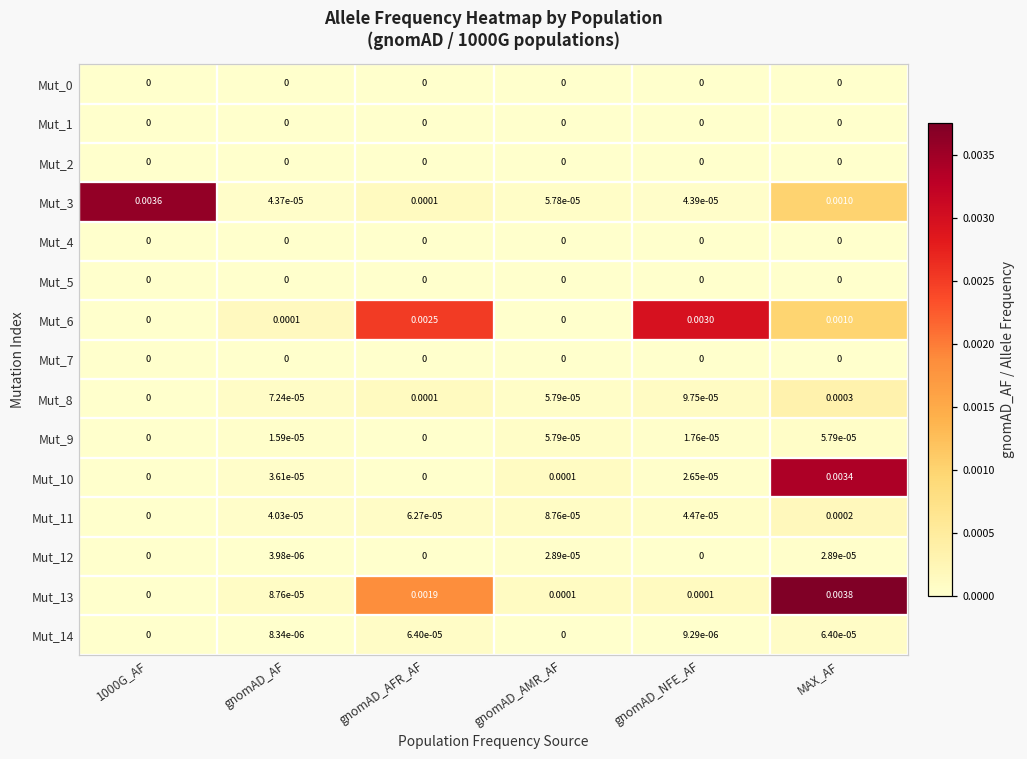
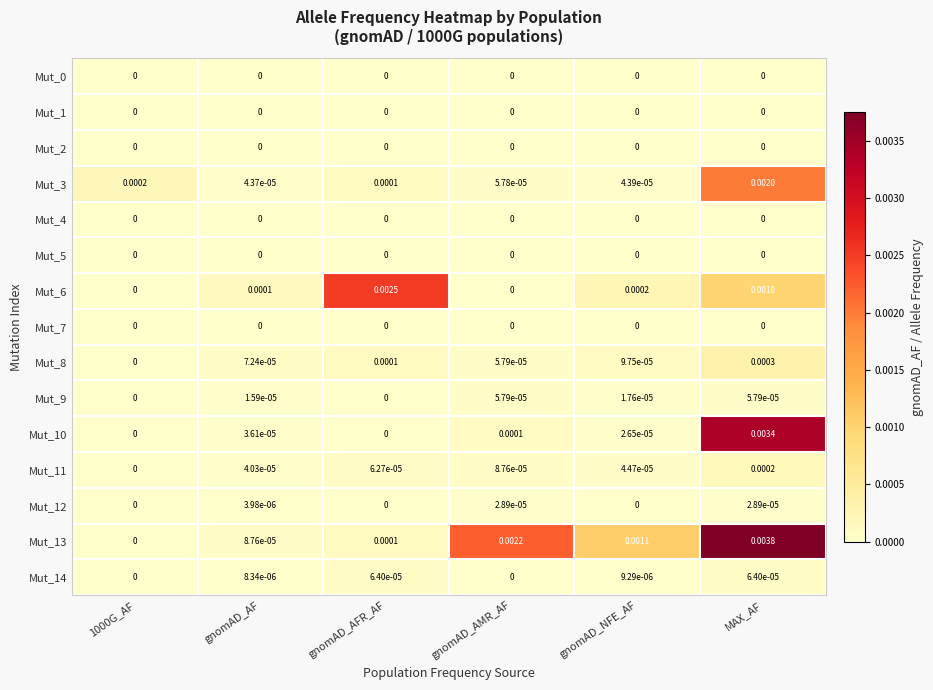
  {
    "Mut_0": {
      "1000G_AF": "0",
      "gnomAD_AF": "0",
      "gnomAD_AFR_AF": "0",
      "gnomAD_AMR_AF": "0",
      "gnomAD_NFE_AF": "0",
      "MAX_AF": "0"
    },
    "Mut_1": {
      "1000G_AF": "0",
      "gnomAD_AF": "0",
      "gnomAD_AFR_AF": "0",
      "gnomAD_AMR_AF": "0",
      "gnomAD_NFE_AF": "0",
      "MAX_AF": "0"
    },
    "Mut_2": {
      "1000G_AF": "0",
      "gnomAD_AF": "0",
      "gnomAD_AFR_AF": "0",
      "gnomAD_AMR_AF": "0",
      "gnomAD_NFE_AF": "0",
      "MAX_AF": "0"
    },
    "Mut_3": {
-     "1000G_AF": "0.0036",
+     "1000G_AF": "0.0002",
      "gnomAD_AF": "4.37e-05",
      "gnomAD_AFR_AF": "0.0001",
      "gnomAD_AMR_AF": "5.78e-05",
      "gnomAD_NFE_AF": "4.39e-05",
-     "MAX_AF": "0.0010"
+     "MAX_AF": "0.0020"
    },
    "Mut_4": {
      "1000G_AF": "0",
      "gnomAD_AF": "0",
      "gnomAD_AFR_AF": "0",
      "gnomAD_AMR_AF": "0",
      "gnomAD_NFE_AF": "0",
      "MAX_AF": "0"
    },
    "Mut_5": {
      "1000G_AF": "0",
      "gnomAD_AF": "0",
      "gnomAD_AFR_AF": "0",
      "gnomAD_AMR_AF": "0",
      "gnomAD_NFE_AF": "0",
      "MAX_AF": "0"
    },
    "Mut_6": {
      "1000G_AF": "0",
      "gnomAD_AF": "0.0001",
      "gnomAD_AFR_AF": "0.0025",
      "gnomAD_AMR_AF": "0",
-     "gnomAD_NFE_AF": "0.0030",
+     "gnomAD_NFE_AF": "0.0002",
      "MAX_AF": "0.0010"
    },
    "Mut_7": {
      "1000G_AF": "0",
      "gnomAD_AF": "0",
      "gnomAD_AFR_AF": "0",
      "gnomAD_AMR_AF": "0",
      "gnomAD_NFE_AF": "0",
      "MAX_AF": "0"
    },
    "Mut_8": {
      "1000G_AF": "0",
      "gnomAD_AF": "7.24e-05",
      "gnomAD_AFR_AF": "0.0001",
      "gnomAD_AMR_AF": "5.79e-05",
      "gnomAD_NFE_AF": "9.75e-05",
      "MAX_AF": "0.0003"
    },
    "Mut_9": {
      "1000G_AF": "0",
      "gnomAD_AF": "1.59e-05",
      "gnomAD_AFR_AF": "0",
      "gnomAD_AMR_AF": "5.79e-05",
      "gnomAD_NFE_AF": "1.76e-05",
      "MAX_AF": "5.79e-05"
    },
    "Mut_10": {
      "1000G_AF": "0",
      "gnomAD_AF": "3.61e-05",
      "gnomAD_AFR_AF": "0",
      "gnomAD_AMR_AF": "0.0001",
      "gnomAD_NFE_AF": "2.65e-05",
      "MAX_AF": "0.0034"
    },
    "Mut_11": {
      "1000G_AF": "0",
      "gnomAD_AF": "4.03e-05",
      "gnomAD_AFR_AF": "6.27e-05",
      "gnomAD_AMR_AF": "8.76e-05",
      "gnomAD_NFE_AF": "4.47e-05",
      "MAX_AF": "0.0002"
    },
    "Mut_12": {
      "1000G_AF": "0",
      "gnomAD_AF": "3.98e-06",
      "gnomAD_AFR_AF": "0",
      "gnomAD_AMR_AF": "2.89e-05",
      "gnomAD_NFE_AF": "0",
      "MAX_AF": "2.89e-05"
    },
    "Mut_13": {
      "1000G_AF": "0",
      "gnomAD_AF": "8.76e-05",
-     "gnomAD_AFR_AF": "0.0019",
-     "gnomAD_AMR_AF": "0.0001",
-     "gnomAD_NFE_AF": "0.0001",
+     "gnomAD_AFR_AF": "0.0001",
+     "gnomAD_AMR_AF": "0.0022",
+     "gnomAD_NFE_AF": "0.0011",
      "MAX_AF": "0.0038"
    },
    "Mut_14": {
      "1000G_AF": "0",
      "gnomAD_AF": "8.34e-06",
      "gnomAD_AFR_AF": "6.40e-05",
      "gnomAD_AMR_AF": "0",
      "gnomAD_NFE_AF": "9.29e-06",
      "MAX_AF": "6.40e-05"
    }
  }
